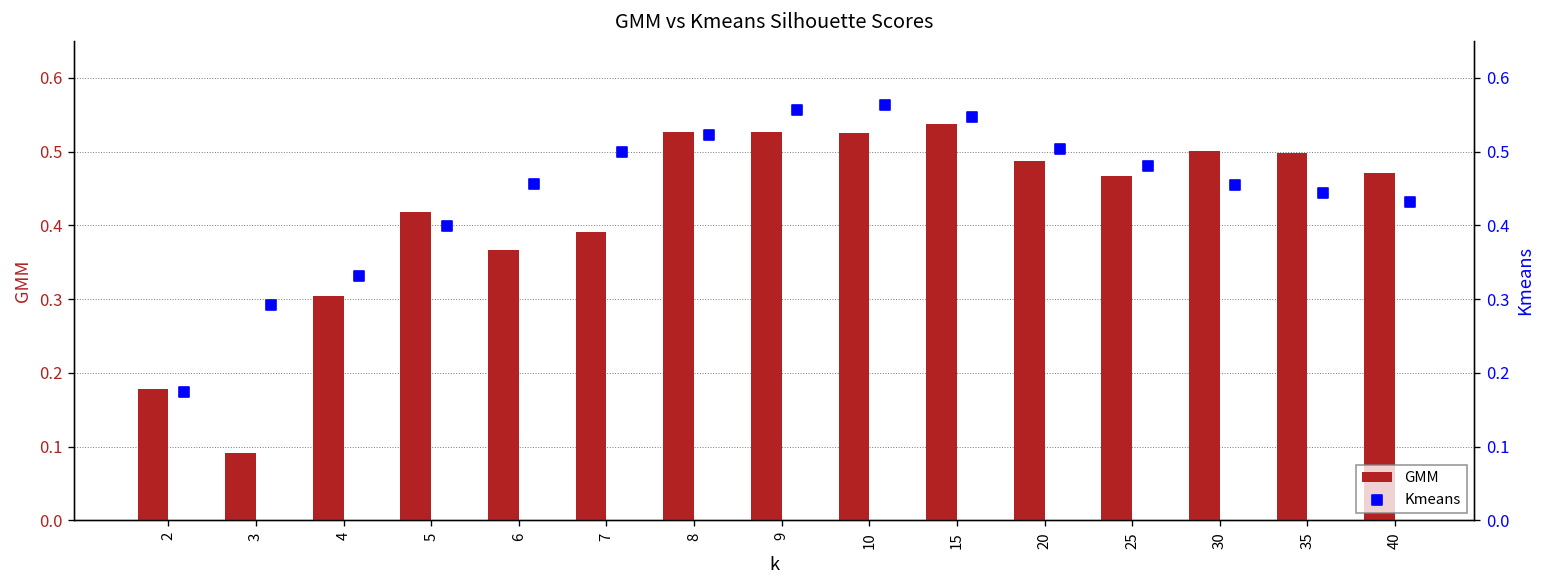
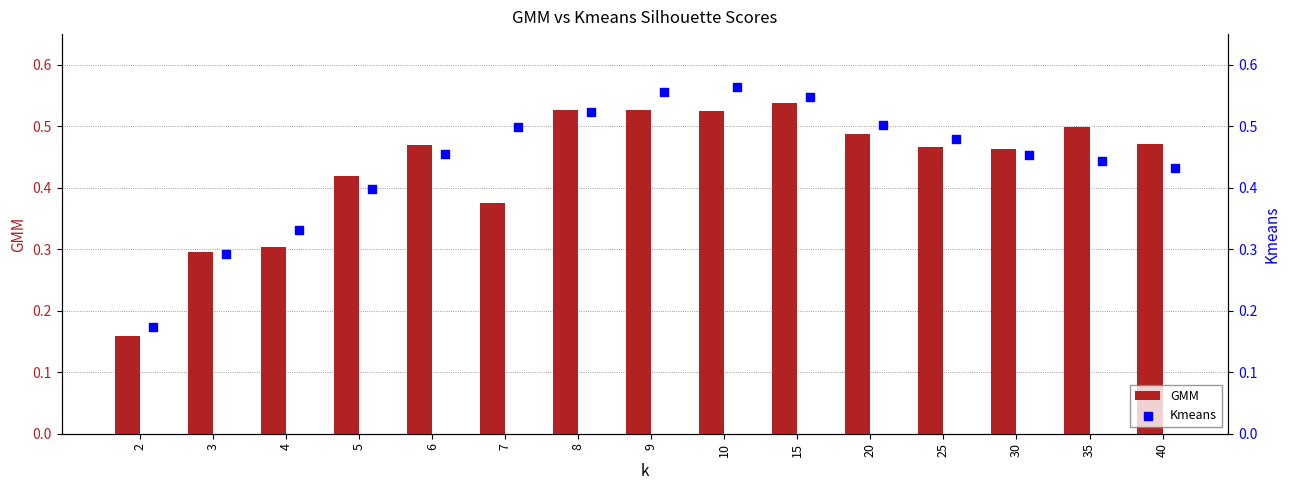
  {
    "GMM": {
-     "2": 0.18,
-     "3": 0.09,
+     "2": 0.16,
+     "3": 0.30,
      "4": 0.30,
      "5": 0.42,
-     "6": 0.37,
-     "7": 0.39,
+     "6": 0.47,
+     "7": 0.37,
      "8": 0.53,
      "9": 0.53,
      "10": 0.53,
      "15": 0.54,
      "20": 0.49,
      "25": 0.47,
-     "30": 0.50,
+     "30": 0.46,
      "35": 0.50,
      "40": 0.47
    }
  }
